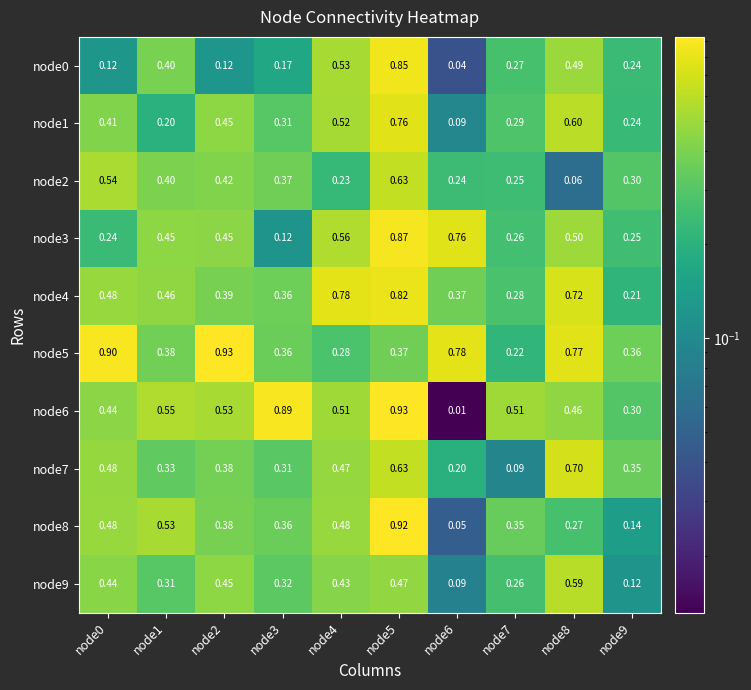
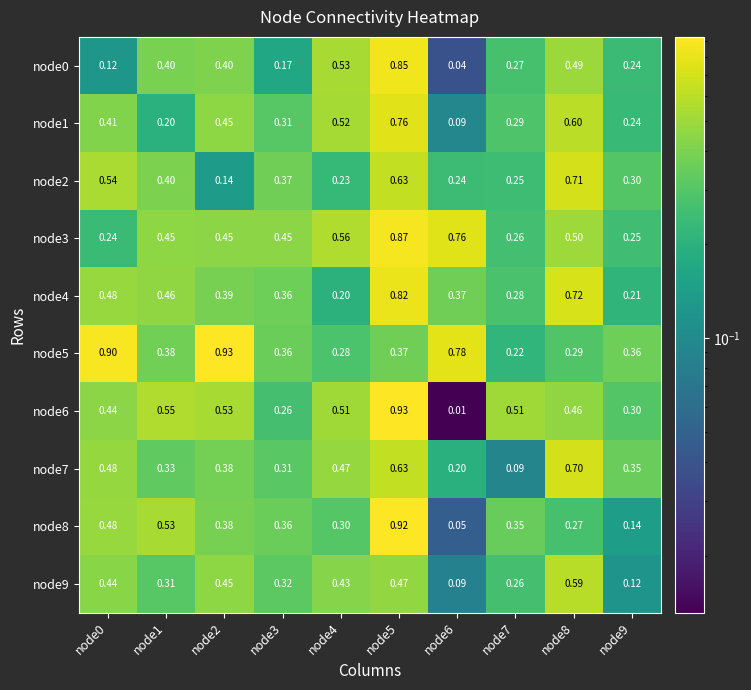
  {
    "node0": {
      "node0": 0.12,
      "node1": 0.40,
-     "node2": 0.12,
+     "node2": 0.40,
      "node3": 0.17,
      "node4": 0.53,
      "node5": 0.85,
      "node6": 0.04,
      "node7": 0.27,
      "node8": 0.49,
      "node9": 0.24
    },
    "node1": {
      "node0": 0.41,
      "node1": 0.20,
      "node2": 0.45,
      "node3": 0.31,
      "node4": 0.52,
      "node5": 0.76,
      "node6": 0.09,
      "node7": 0.29,
      "node8": 0.60,
      "node9": 0.24
    },
    "node2": {
      "node0": 0.54,
      "node1": 0.40,
-     "node2": 0.42,
+     "node2": 0.14,
      "node3": 0.37,
      "node4": 0.23,
      "node5": 0.63,
      "node6": 0.24,
      "node7": 0.25,
-     "node8": 0.06,
+     "node8": 0.71,
      "node9": 0.30
    },
    "node3": {
      "node0": 0.24,
      "node1": 0.45,
      "node2": 0.45,
-     "node3": 0.12,
+     "node3": 0.45,
      "node4": 0.56,
      "node5": 0.87,
      "node6": 0.76,
      "node7": 0.26,
      "node8": 0.50,
      "node9": 0.25
    },
    "node4": {
      "node0": 0.48,
      "node1": 0.46,
      "node2": 0.39,
      "node3": 0.36,
-     "node4": 0.78,
+     "node4": 0.20,
      "node5": 0.82,
      "node6": 0.37,
      "node7": 0.28,
      "node8": 0.72,
      "node9": 0.21
    },
    "node5": {
      "node0": 0.90,
      "node1": 0.38,
      "node2": 0.93,
      "node3": 0.36,
      "node4": 0.28,
      "node5": 0.37,
      "node6": 0.78,
      "node7": 0.22,
-     "node8": 0.77,
+     "node8": 0.29,
      "node9": 0.36
    },
    "node6": {
      "node0": 0.44,
      "node1": 0.55,
      "node2": 0.53,
-     "node3": 0.89,
+     "node3": 0.26,
      "node4": 0.51,
      "node5": 0.93,
      "node6": 0.01,
      "node7": 0.51,
      "node8": 0.46,
      "node9": 0.30
    },
    "node7": {
      "node0": 0.48,
      "node1": 0.33,
      "node2": 0.38,
      "node3": 0.31,
      "node4": 0.47,
      "node5": 0.63,
      "node6": 0.20,
      "node7": 0.09,
      "node8": 0.70,
      "node9": 0.35
    },
    "node8": {
      "node0": 0.48,
      "node1": 0.53,
      "node2": 0.38,
      "node3": 0.36,
-     "node4": 0.48,
+     "node4": 0.30,
      "node5": 0.92,
      "node6": 0.05,
      "node7": 0.35,
      "node8": 0.27,
      "node9": 0.14
    },
    "node9": {
      "node0": 0.44,
      "node1": 0.31,
      "node2": 0.45,
      "node3": 0.32,
      "node4": 0.43,
      "node5": 0.47,
      "node6": 0.09,
      "node7": 0.26,
      "node8": 0.59,
      "node9": 0.12
    }
  }
